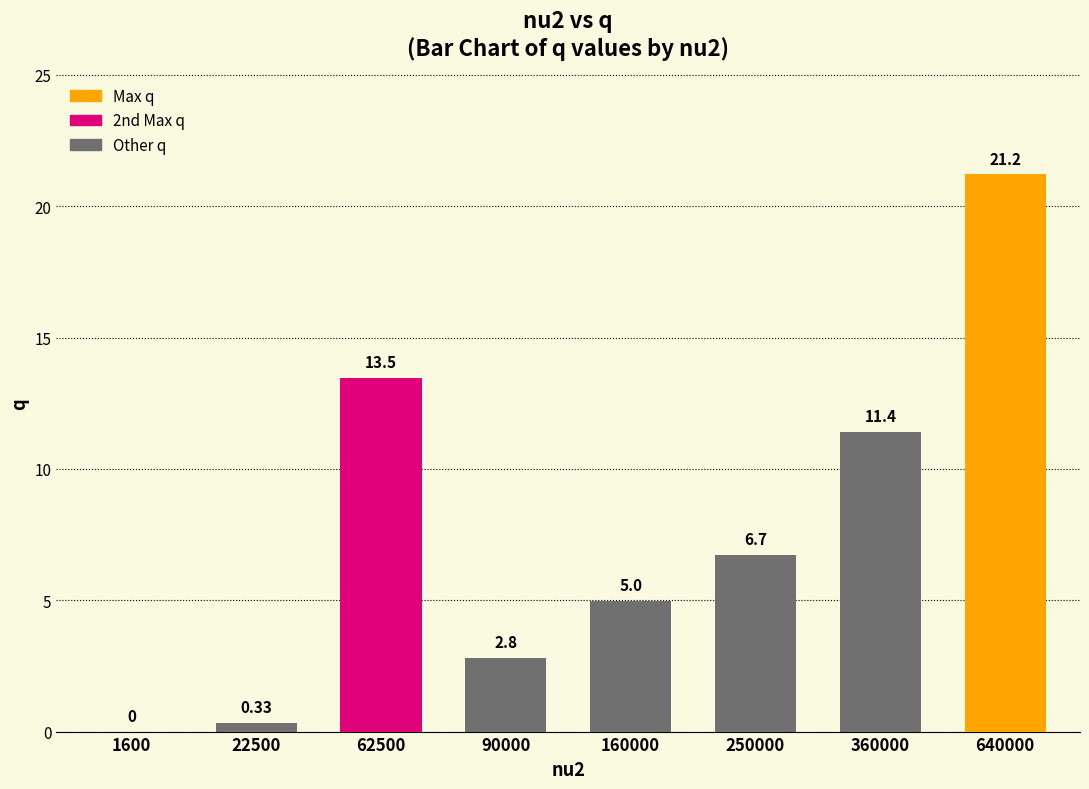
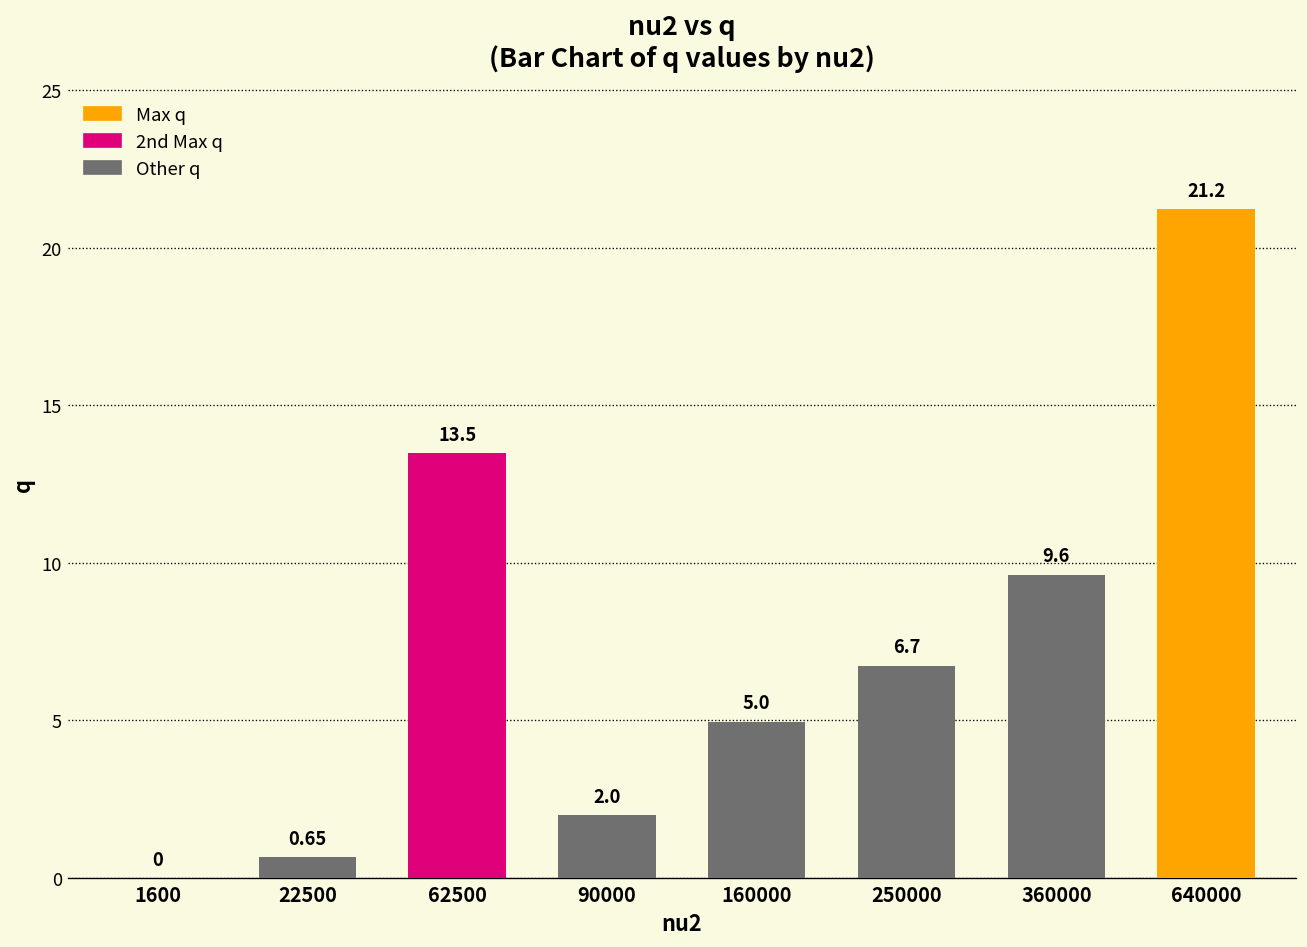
  {
    "1600": 0,
-   "22500": 0.33,
+   "22500": 0.65,
    "62500": 13.5,
-   "90000": 2.8,
+   "90000": 2.0,
    "160000": 5.0,
    "250000": 6.7,
-   "360000": 11.4,
+   "360000": 9.6,
    "640000": 21.2
  }
